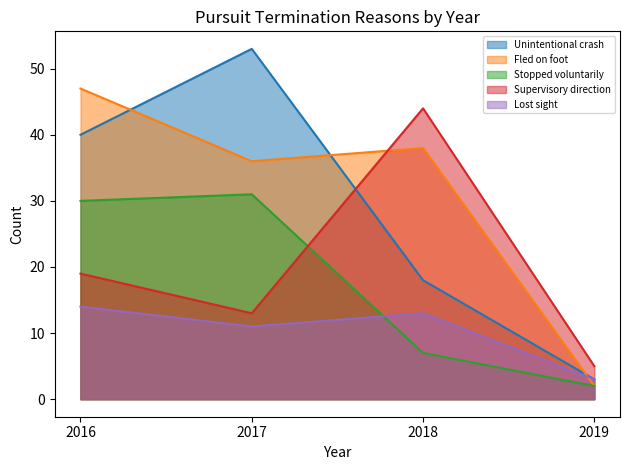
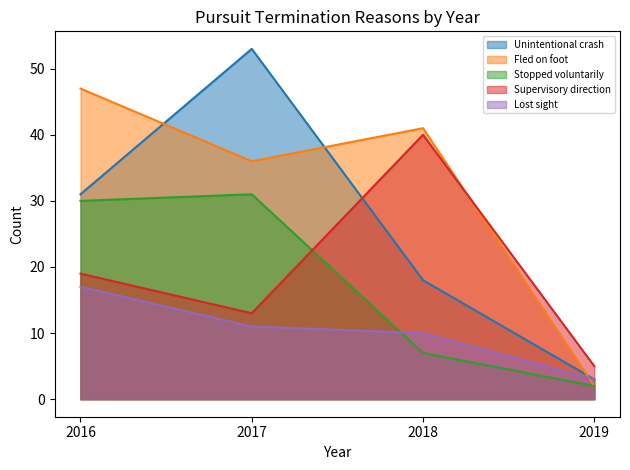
  {
    "Unintentional crash": {
-     "2016": 40,
+     "2016": 31,
      "2017": 53,
      "2018": 18
    },
    "Fled on foot": {
      "2016": 47,
      "2017": 36,
-     "2018": 38
+     "2018": 41
    },
    "Stopped voluntarily": {
      "2016": 30,
      "2017": 31,
      "2018": 7
    },
    "Supervisory direction": {
      "2016": 19,
      "2017": 13,
-     "2018": 44,
+     "2018": 40,
      "2019": 5
    },
    "Lost sight": {
-     "2016": 14,
+     "2016": 17,
      "2017": 11,
-     "2018": 13
+     "2018": 10
    }
  }
